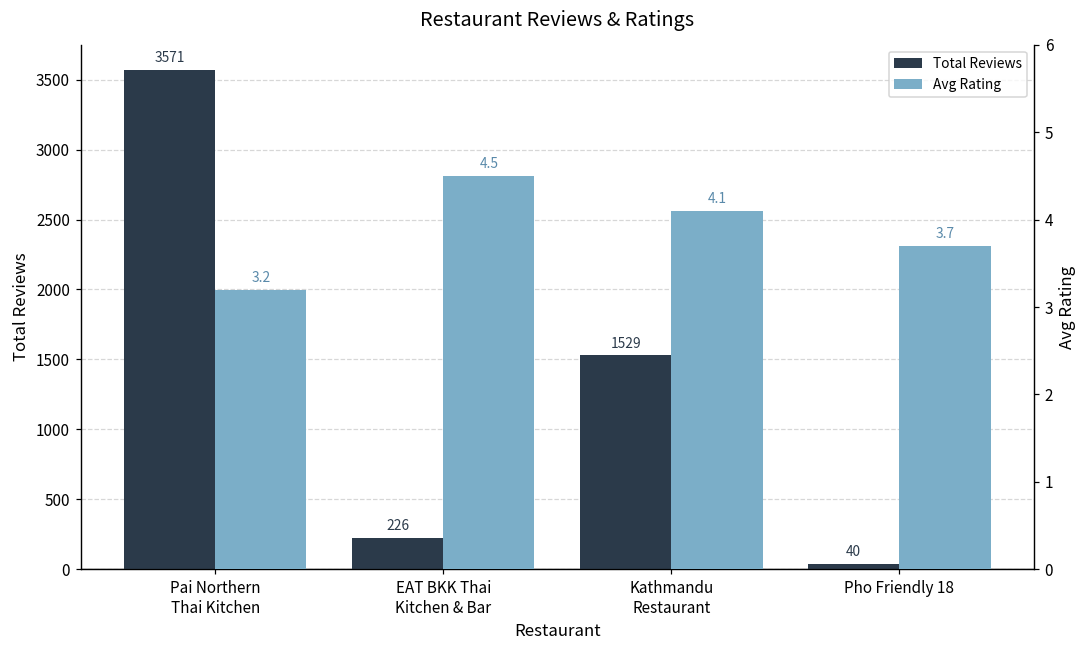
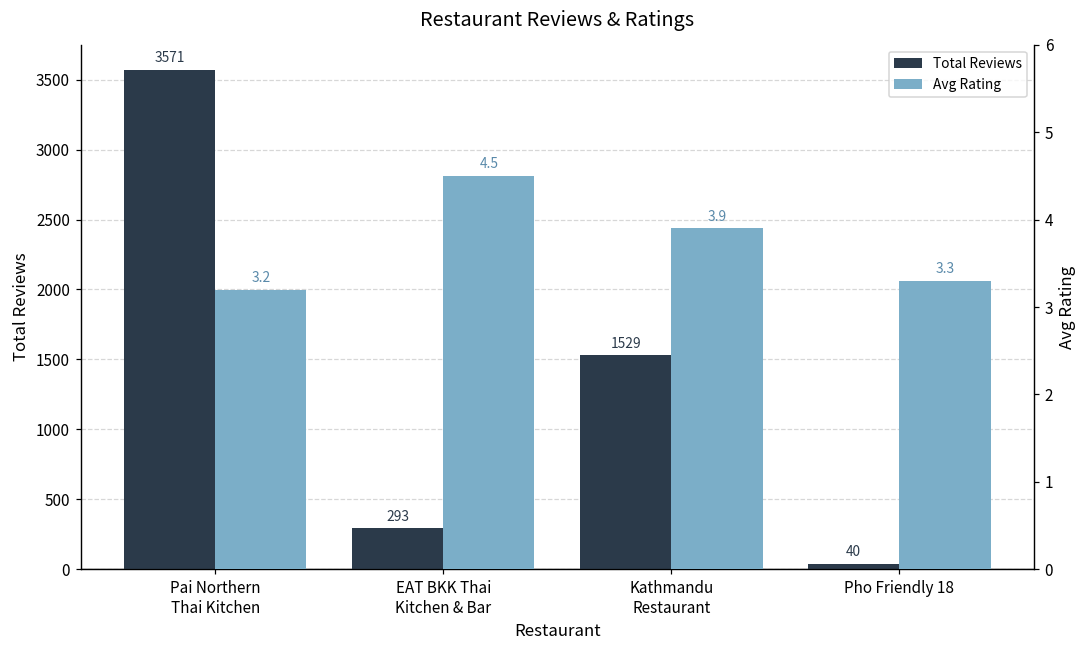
  {
    "Total Reviews": {
      "Pai Northern Thai Kitchen": 3571,
-     "EAT BKK Thai Kitchen & Bar": 226,
+     "EAT BKK Thai Kitchen & Bar": 293,
      "Kathmandu Restaurant": 1529,
      "Pho Friendly 18": 40
    },
    "Avg Rating": {
      "Pai Northern Thai Kitchen": 3.2,
      "EAT BKK Thai Kitchen & Bar": 4.5,
-     "Kathmandu Restaurant": 4.1,
-     "Pho Friendly 18": 3.7
+     "Kathmandu Restaurant": 3.9,
+     "Pho Friendly 18": 3.3
    }
  }
